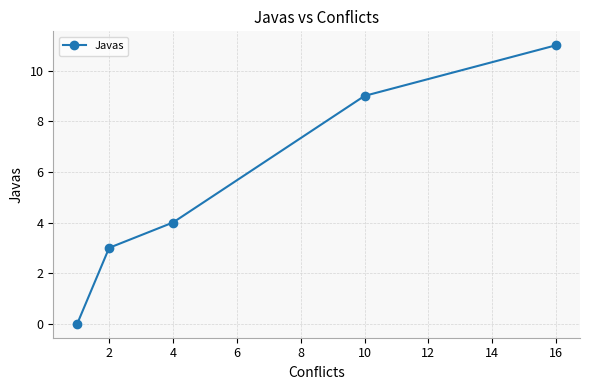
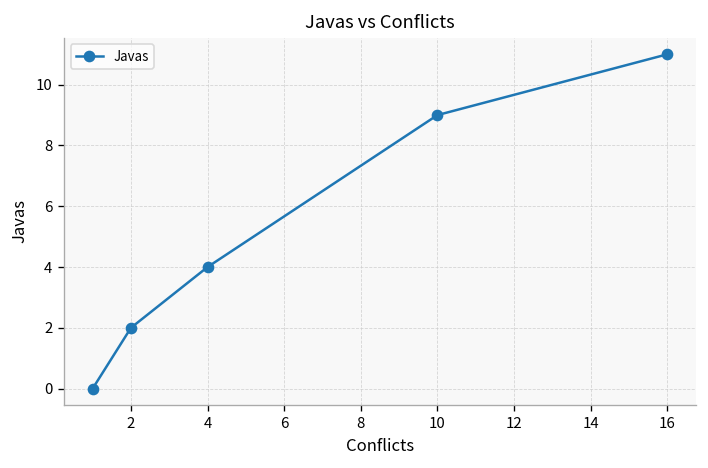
  {
-   "2": 3,
+   "2": 2,
    "4": 4,
    "10": 9,
    "16": 11
  }
